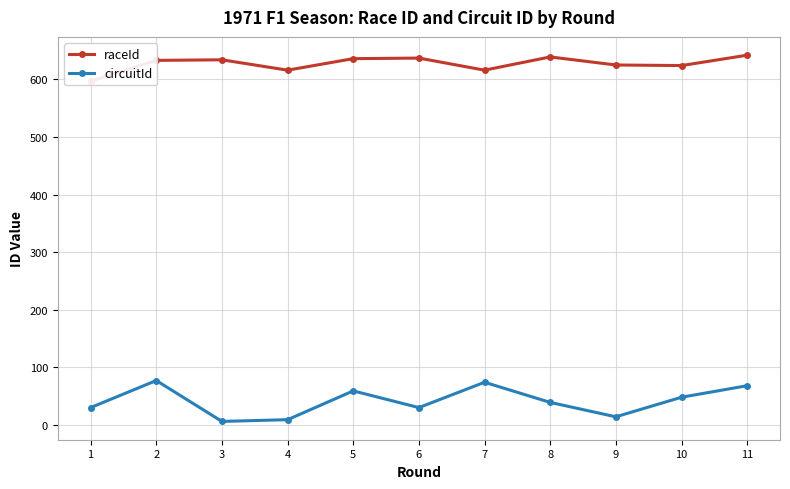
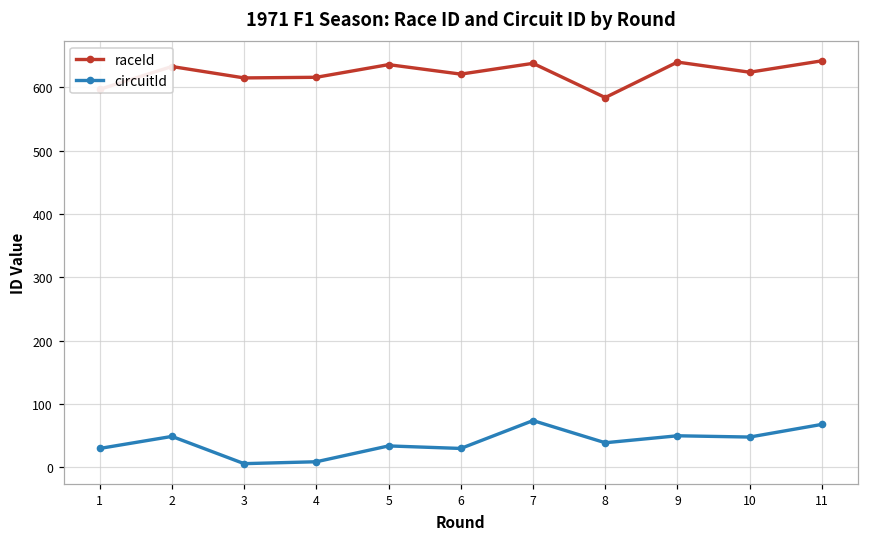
  {
    "raceId": {
-     "3": 630,
+     "3": 620,
      "4": 620,
      "5": 640,
-     "6": 640,
-     "7": 620,
-     "8": 640,
-     "9": 630,
+     "6": 620,
+     "7": 640,
+     "8": 580,
+     "9": 640,
      "10": 620,
      "11": 640
    },
    "circuitId": {
      "1": 30,
-     "2": 80,
+     "2": 50,
      "3": 10,
      "4": 10,
-     "5": 60,
+     "5": 30,
      "6": 30,
      "7": 70,
      "8": 40,
-     "9": 10,
+     "9": 50,
      "10": 50,
      "11": 70
    }
  }
